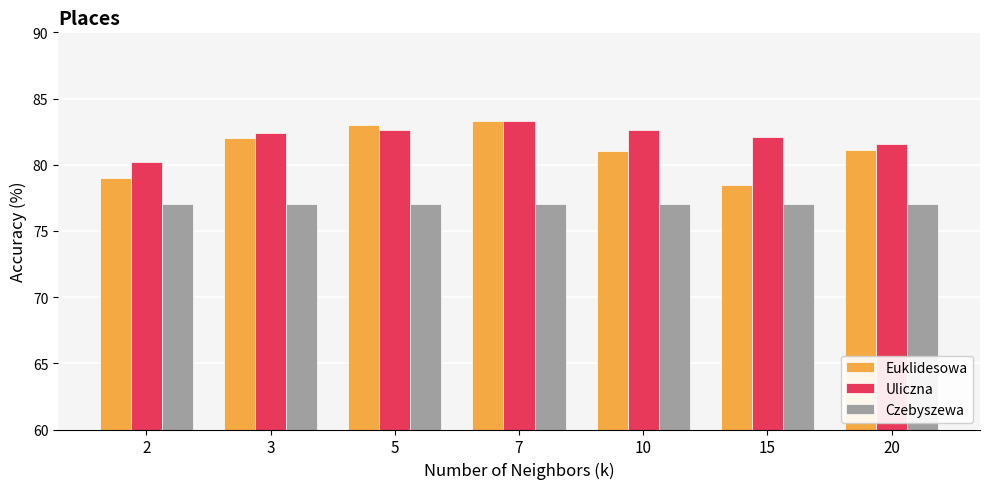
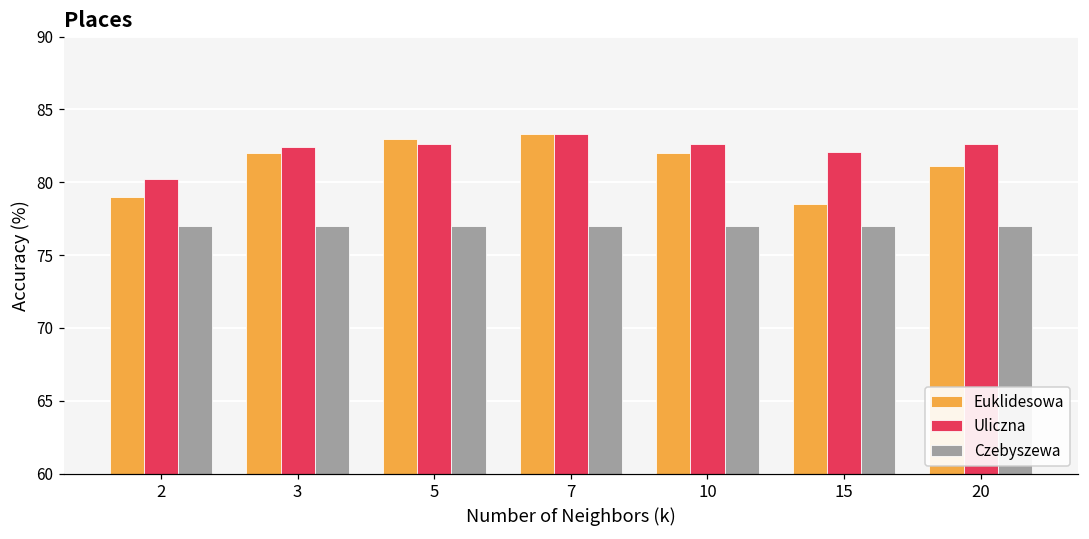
  {
    "Euklidesowa": {
      "2": 79,
      "3": 82,
      "5": 83,
      "7": 83.3,
-     "10": 81,
+     "10": 82,
      "15": 78.5,
      "20": 81
    },
    "Uliczna": {
      "2": 80.2,
      "3": 82.4,
      "5": 82.6,
      "7": 83.3,
      "10": 82.6,
      "15": 82.1,
-     "20": 81.6
+     "20": 82.6
    },
    "Czebyszewa": {
      "2": 77.0,
      "3": 77.0,
      "5": 77.0,
      "7": 77.0,
      "10": 77.0,
      "15": 77.0,
      "20": 77.0
    }
  }
